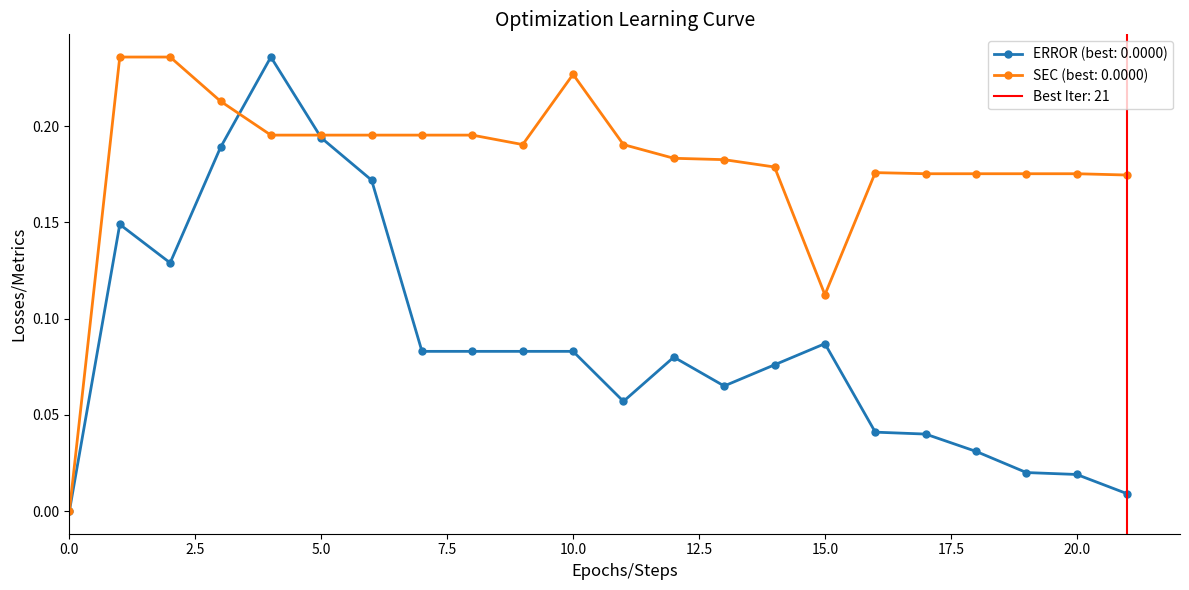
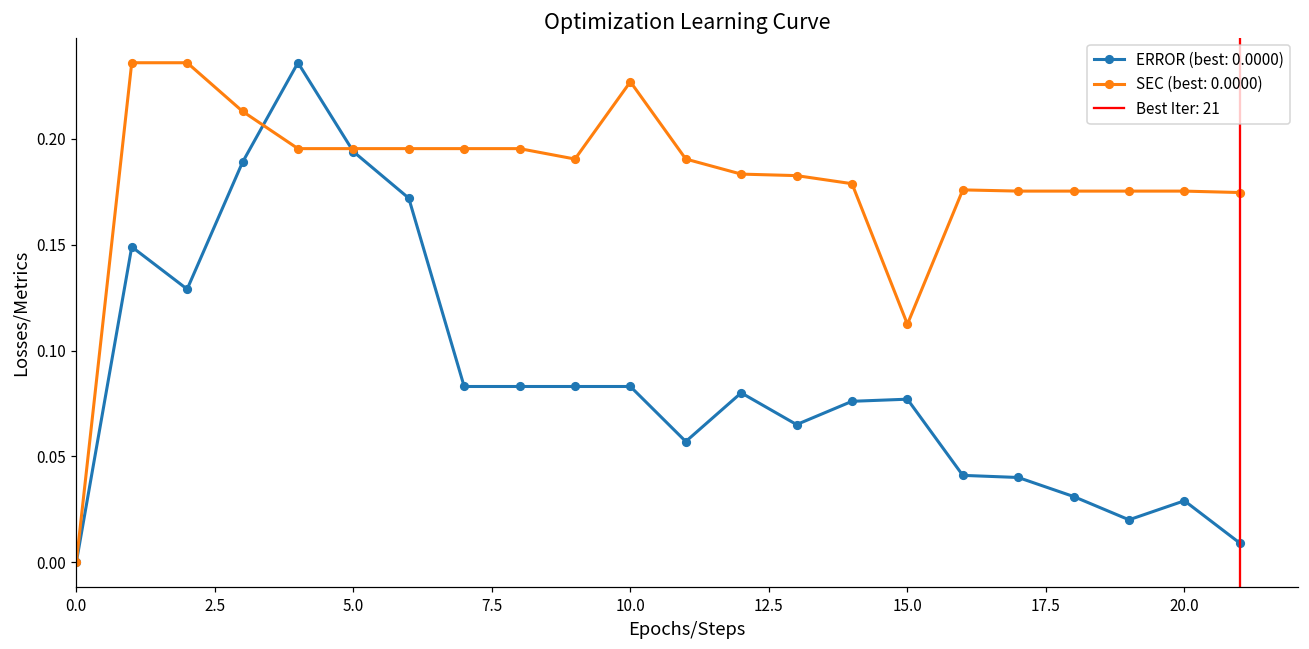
  {
    "ERROR (best: 0.0000)": {
      "5.0": 0.194,
      "10.0": 0.083,
-     "15.0": 0.087,
-     "20.0": 0.019
+     "15.0": 0.077,
+     "20.0": 0.029
    },
    "SEC (best: 0.0000)": {
      "5.0": 0.195,
      "10.0": 0.227,
      "15.0": 0.112,
      "20.0": 0.175
    }
  }
